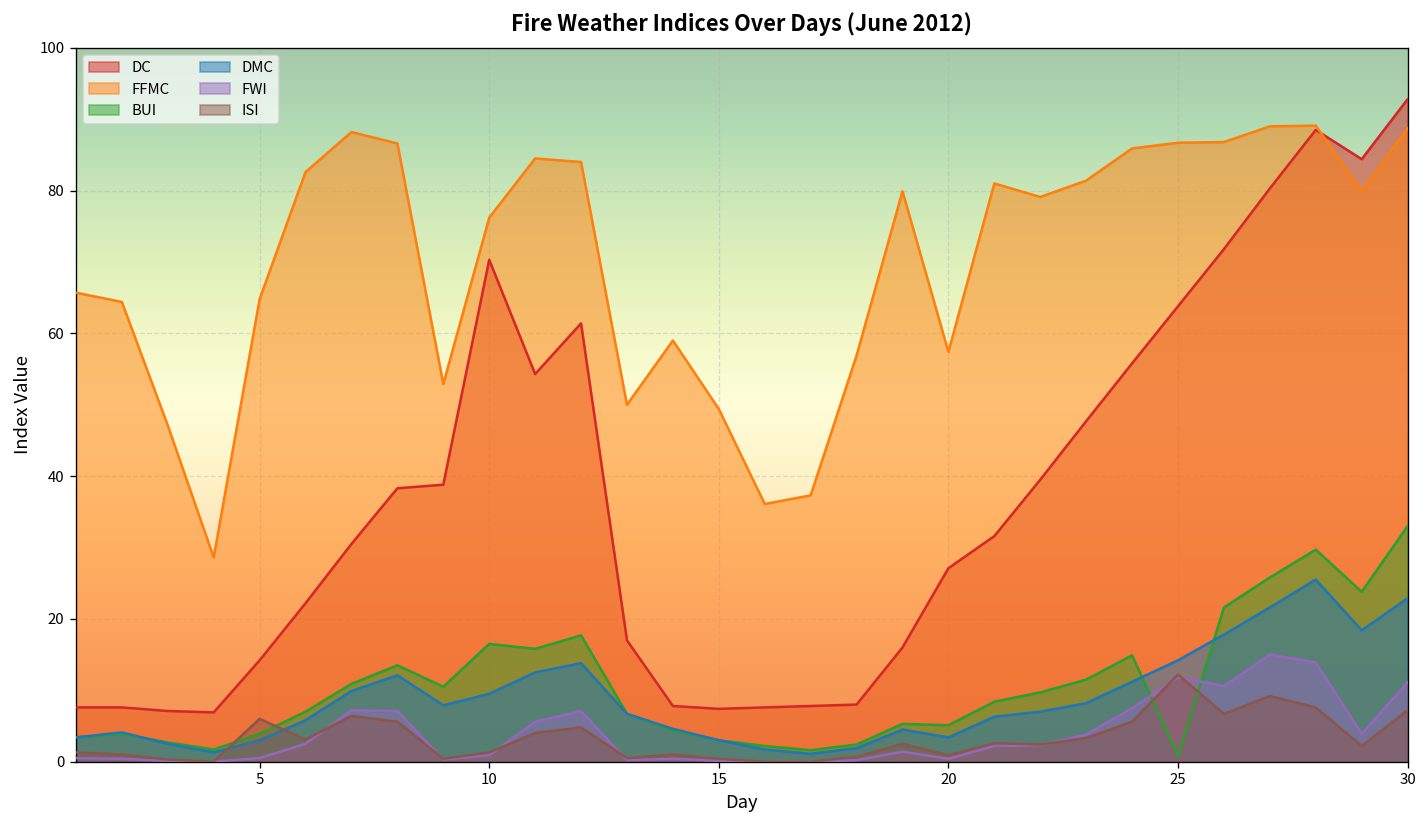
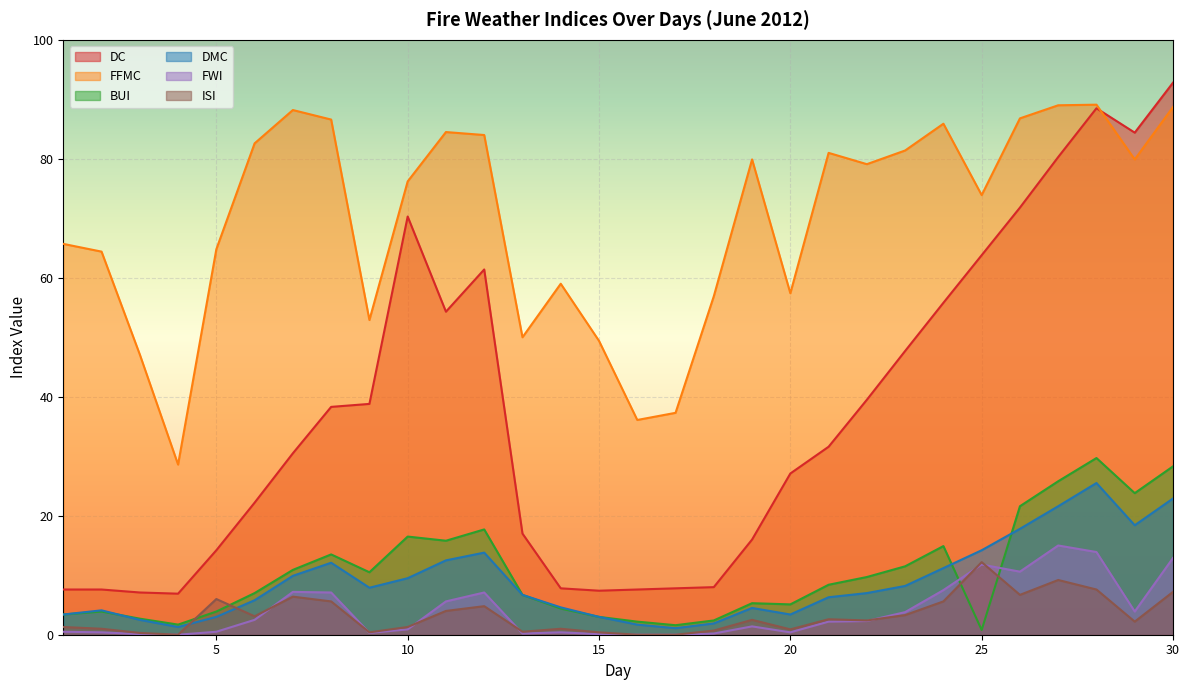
  {
    "DC": {
      "5": 14,
      "10": 70,
      "15": 7,
      "20": 27,
      "25": 64,
      "30": 93
    },
    "FFMC": {
      "5": 65,
      "10": 76,
      "15": 49,
      "20": 57,
-     "25": 87,
+     "25": 74,
      "30": 89
    },
    "BUI": {
      "5": 4,
      "10": 17,
      "20": 5,
      "25": 1,
-     "30": 33
+     "30": 28
    },
    "DMC": {
      "5": 3,
      "10": 10,
      "20": 3,
      "25": 14,
      "30": 23
    },
    "FWI": {
      "5": 1,
      "20": 0,
-     "30": 11
+     "30": 13
    },
    "ISI": {
      "5": 6,
      "20": 1,
      "30": 7
    }
  }
